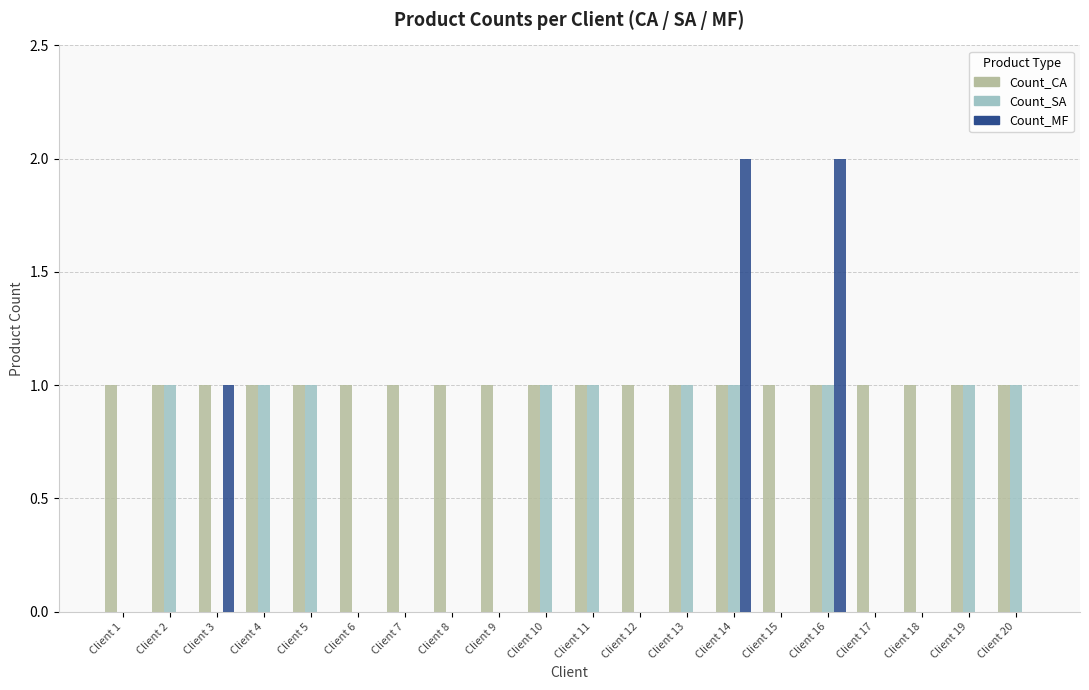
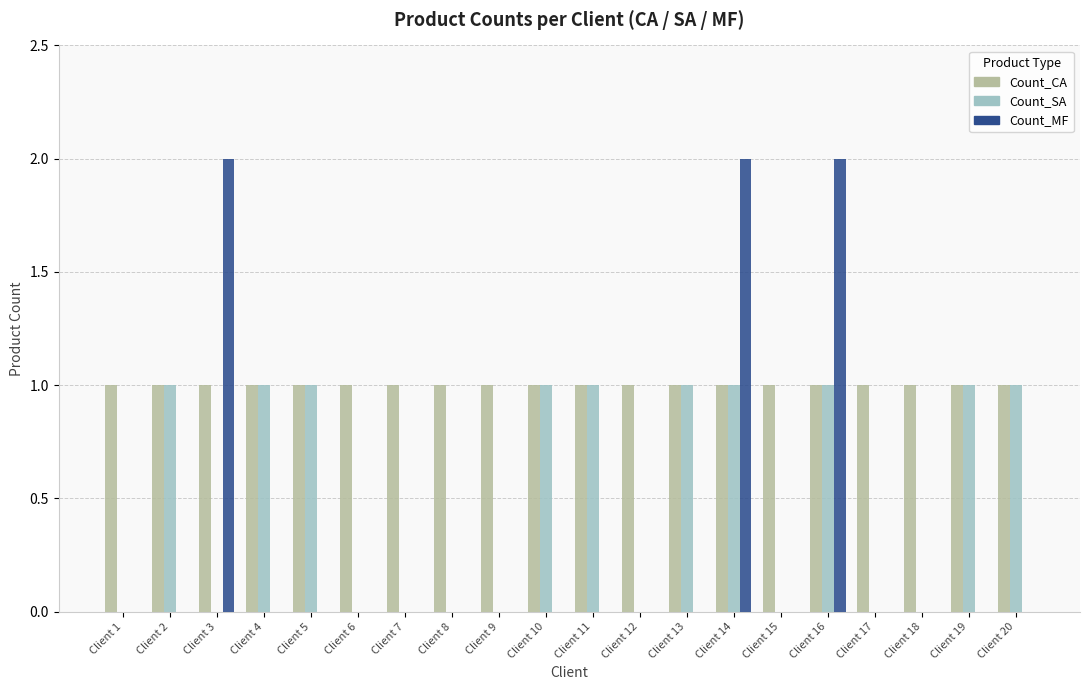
  {
    "Count_MF": {
      "Client 1": 0,
      "Client 2": 0,
-     "Client 3": 1,
+     "Client 3": 2,
      "Client 4": 0,
      "Client 5": 0,
      "Client 6": 0,
      "Client 7": 0,
      "Client 8": 0,
      "Client 9": 0,
      "Client 10": 0,
      "Client 11": 0,
      "Client 12": 0,
      "Client 13": 0,
      "Client 14": 2,
      "Client 15": 0,
      "Client 16": 2,
      "Client 17": 0,
      "Client 18": 0,
      "Client 19": 0,
      "Client 20": 0
    }
  }
